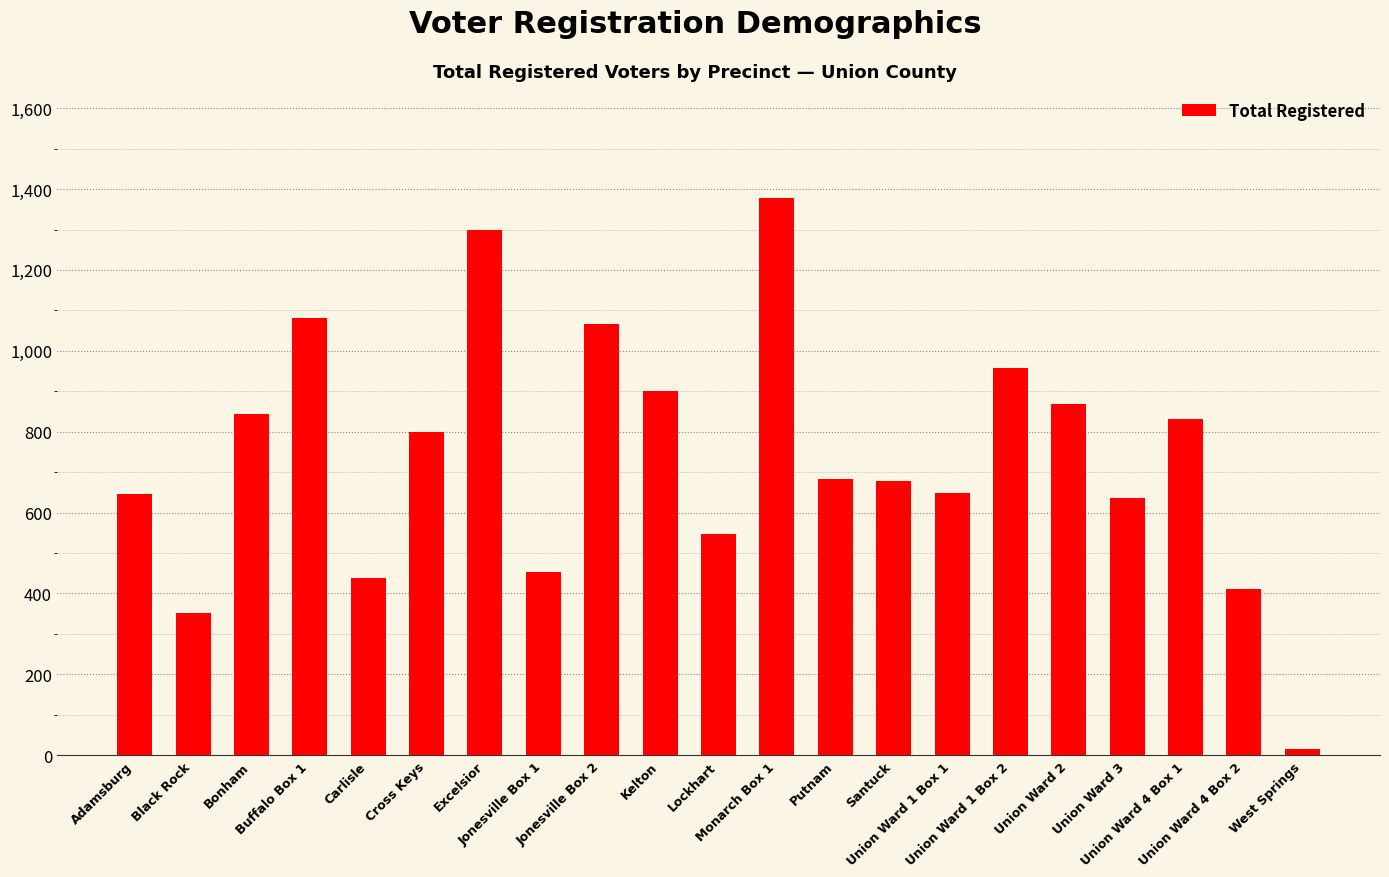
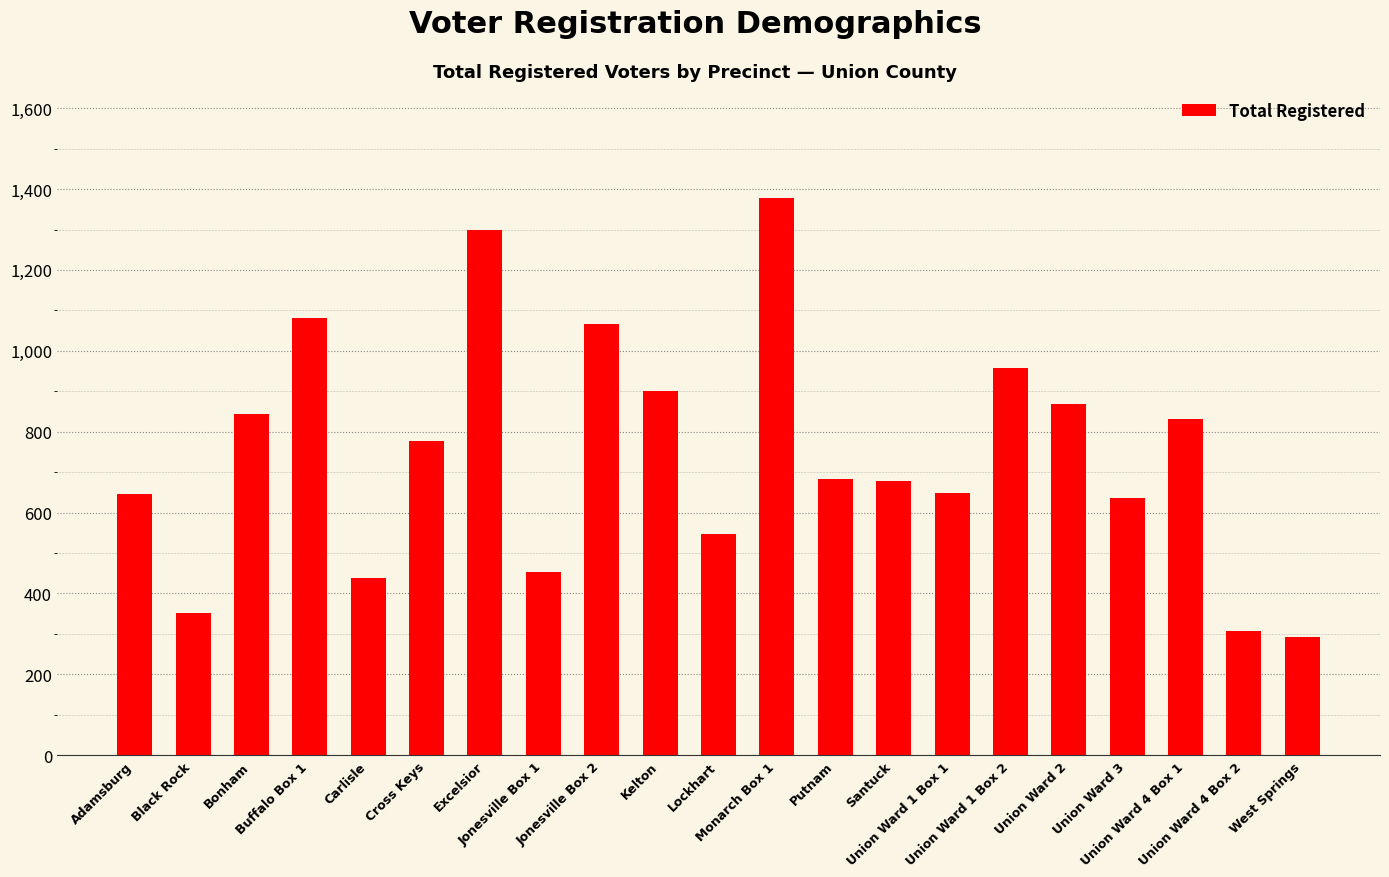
  {
    "Adamsburg": "650",
    "Black Rock": "350",
    "Bonham": "840",
    "Buffalo Box 1": "1,080",
    "Carlisle": "440",
-   "Cross Keys": "800",
+   "Cross Keys": "780",
    "Excelsior": "1,300",
    "Jonesville Box 1": "450",
    "Jonesville Box 2": "1,070",
    "Kelton": "900",
    "Lockhart": "550",
    "Monarch Box 1": "1,380",
    "Putnam": "680",
    "Santuck": "680",
    "Union Ward 1 Box 1": "650",
    "Union Ward 1 Box 2": "960",
    "Union Ward 2": "870",
    "Union Ward 3": "640",
    "Union Ward 4 Box 1": "830",
-   "Union Ward 4 Box 2": "410",
-   "West Springs": "20"
+   "Union Ward 4 Box 2": "310",
+   "West Springs": "290"
  }
